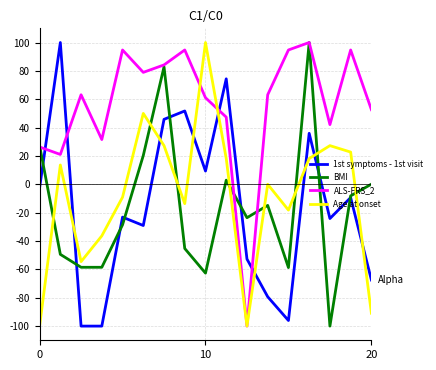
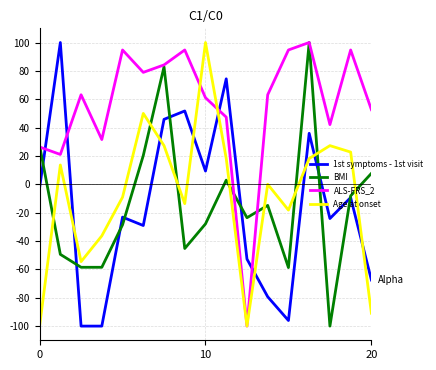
  {
    "1st symptoms - 1st visit": {
      "0": -2,
      "10": 9,
      "20": -67
    },
    "BMI": {
-     "10": -63,
-     "20": 0
+     "10": -28,
+     "20": 8
    },
    "ALS-FRS_2": {
      "10": 61,
      "20": 53
    },
    "Age at onset": {
      "0": -100,
      "10": 100,
      "20": -91
    }
  }
